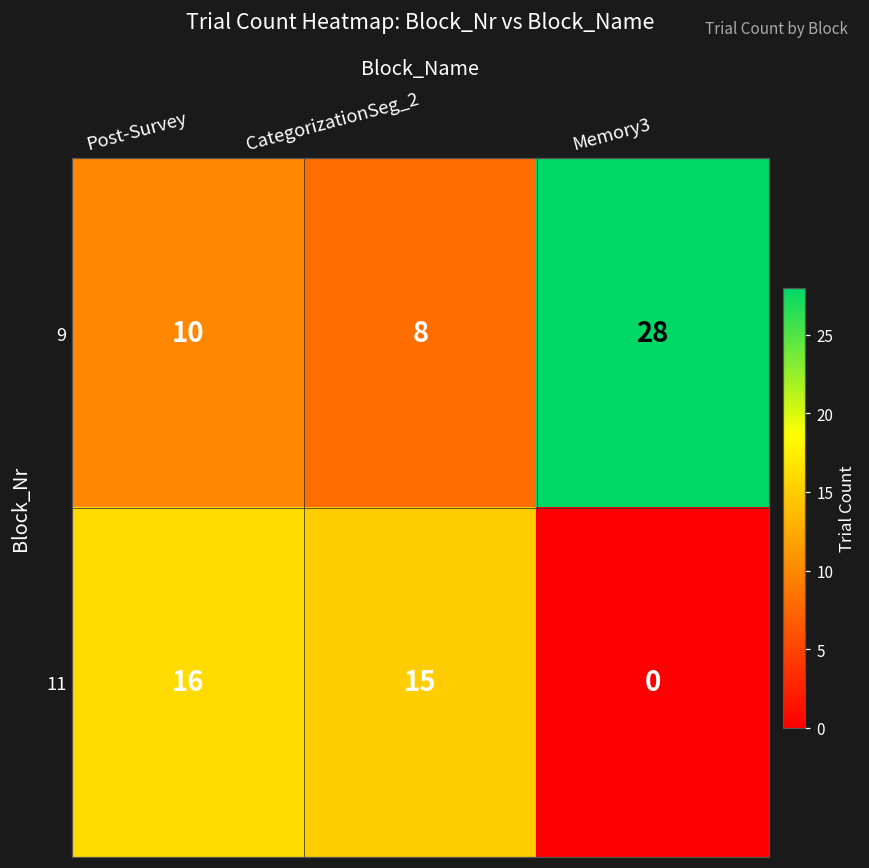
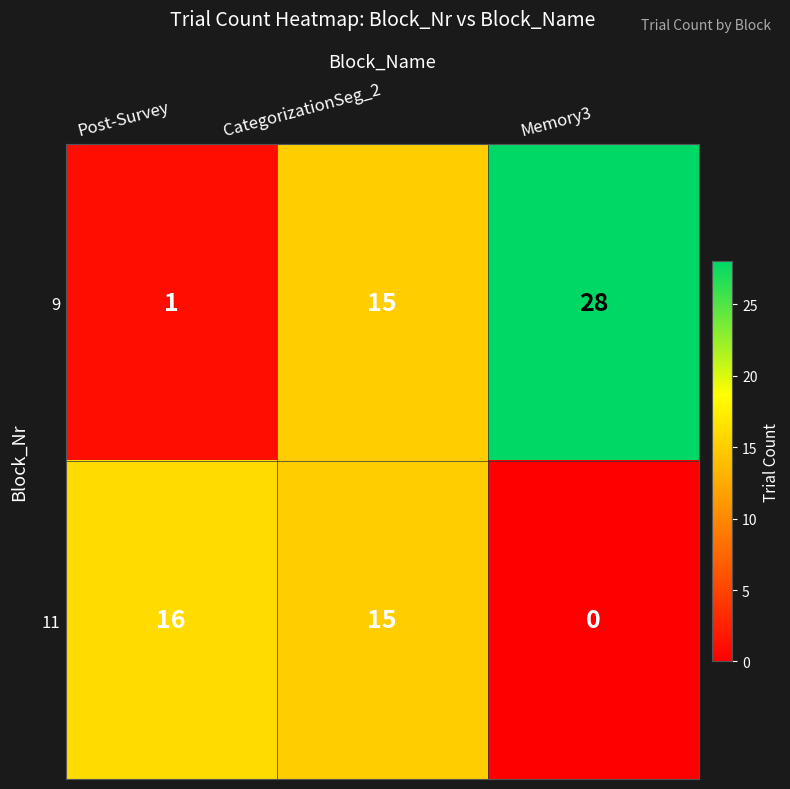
  {
    "9": {
-     "Post-Survey": 10,
-     "CategorizationSeg_2": 8,
+     "Post-Survey": 1,
+     "CategorizationSeg_2": 15,
      "Memory3": 28
    },
    "11": {
      "Post-Survey": 16,
      "CategorizationSeg_2": 15,
      "Memory3": 0
    }
  }
